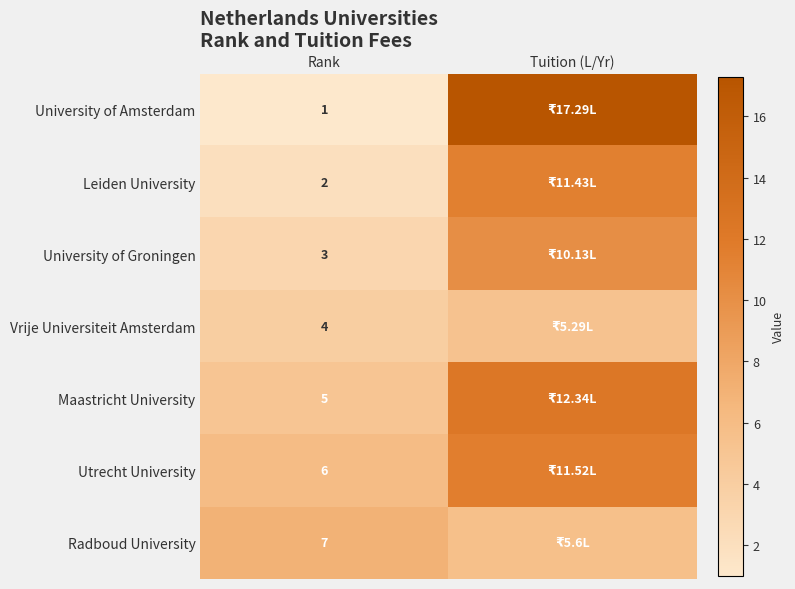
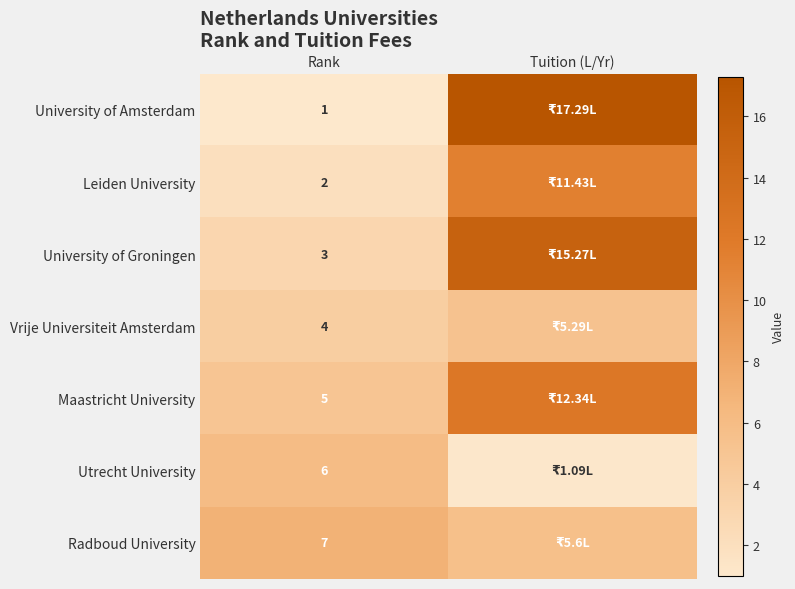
  {
    "University of Amsterdam": {
      "Rank": "1",
      "Tuition (L/Yr)": "17.29L"
    },
    "Leiden University": {
      "Rank": "2",
      "Tuition (L/Yr)": "11.43L"
    },
    "University of Groningen": {
      "Rank": "3",
-     "Tuition (L/Yr)": "10.13L"
+     "Tuition (L/Yr)": "15.27L"
    },
    "Vrije Universiteit Amsterdam": {
      "Rank": "4",
      "Tuition (L/Yr)": "5.29L"
    },
    "Maastricht University": {
      "Rank": "5",
      "Tuition (L/Yr)": "12.34L"
    },
    "Utrecht University": {
      "Rank": "6",
-     "Tuition (L/Yr)": "11.52L"
+     "Tuition (L/Yr)": "1.09L"
    },
    "Radboud University": {
      "Rank": "7",
      "Tuition (L/Yr)": "5.6L"
    }
  }
